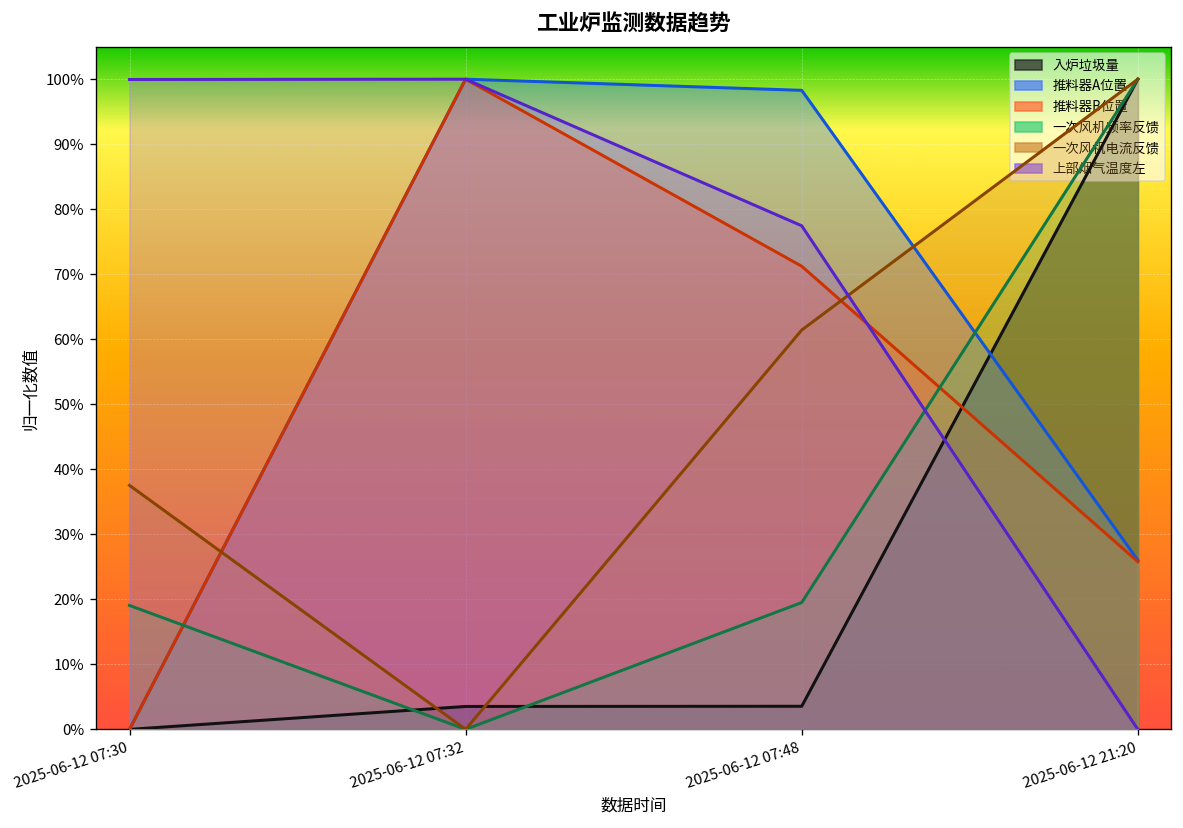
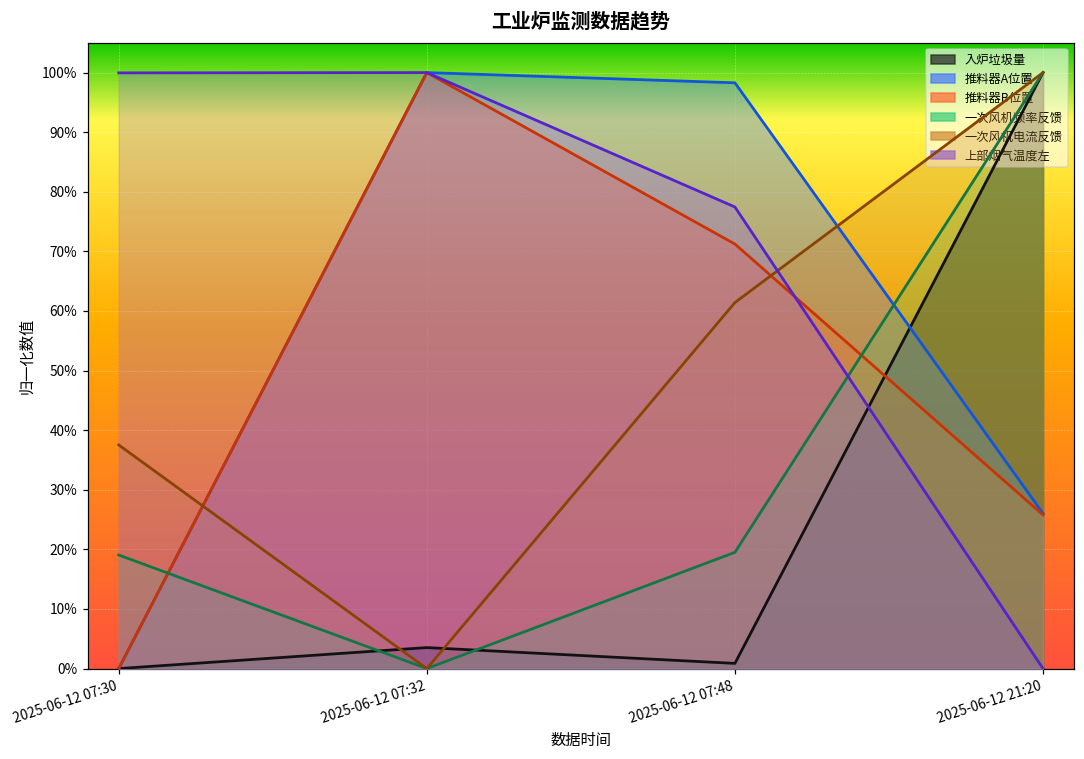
  {
    "入炉垃圾量": {
      "2025-06-12 07:32": "4%",
-     "2025-06-12 07:48": "4%"
+     "2025-06-12 07:48": "1%"
    },
    "推料器A位置": {
      "2025-06-12 07:48": "98%"
    },
    "一次风机频率反馈": {
      "2025-06-12 07:30": "19%",
      "2025-06-12 07:48": "20%"
    },
    "上部烟气温度左": {
      "2025-06-12 07:30": "100%",
      "2025-06-12 07:48": "77%",
      "2025-06-12 21:20": "0%"
    }
  }
